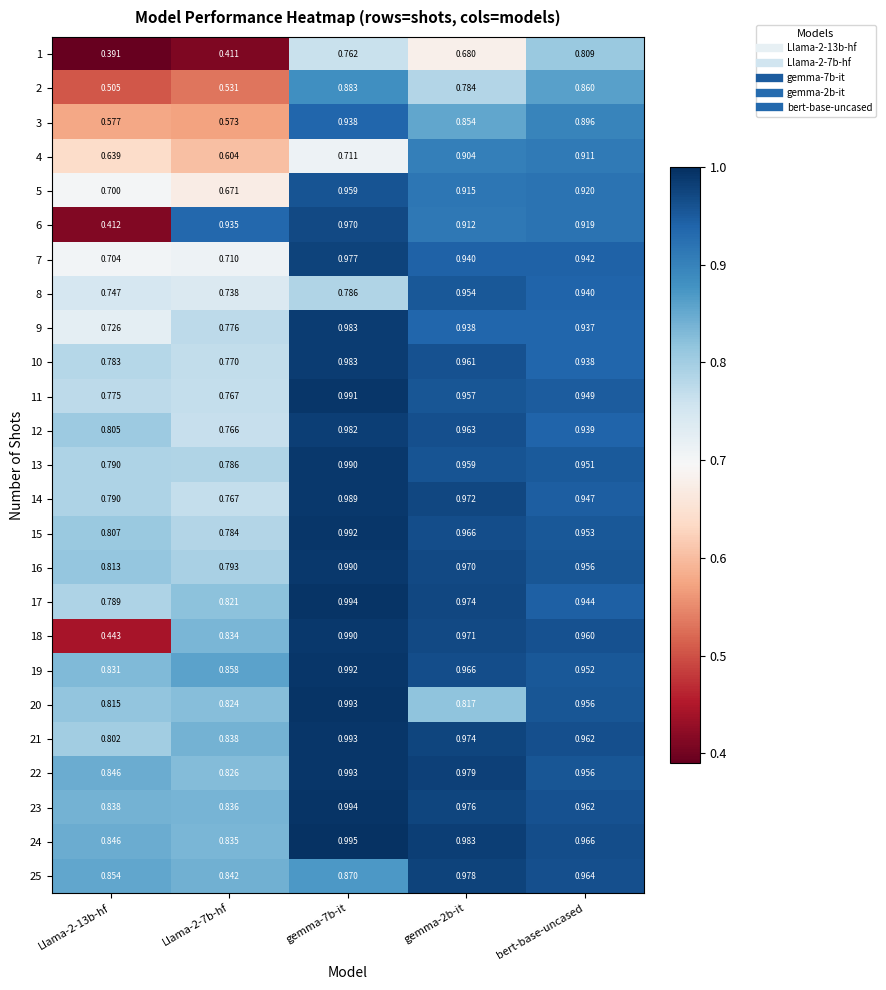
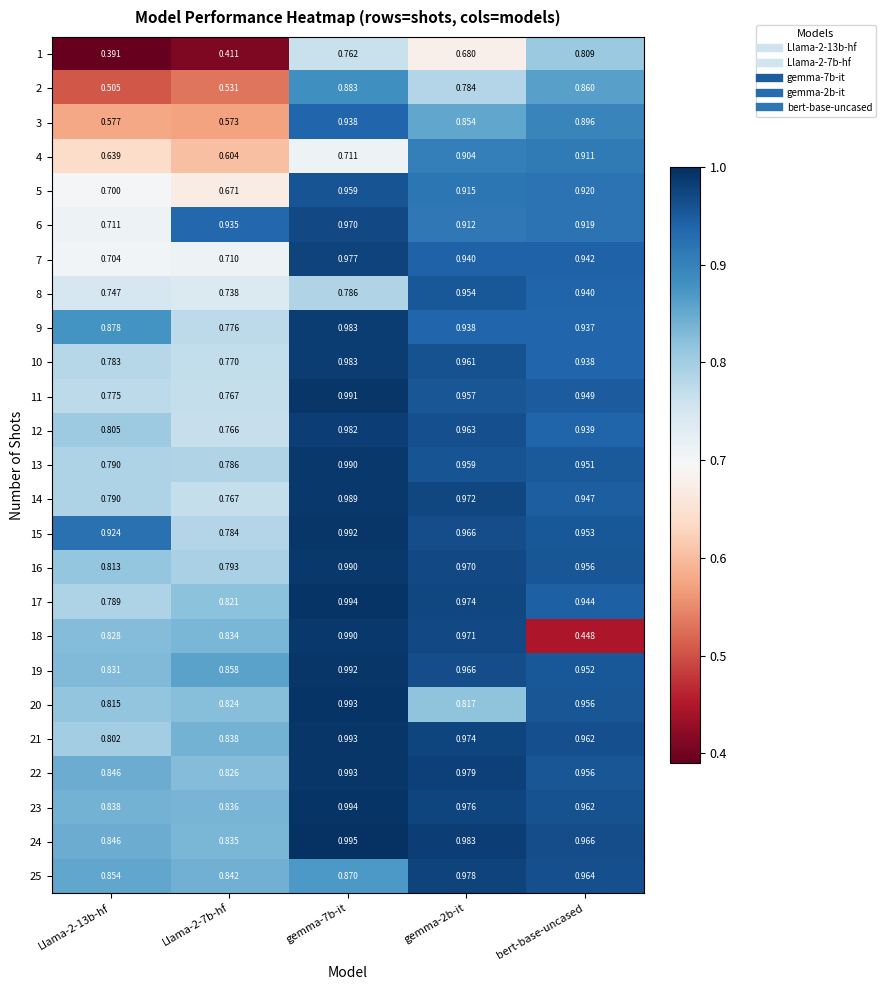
  {
    "1": {
      "Llama-2-13b-hf": 0.391,
      "Llama-2-7b-hf": 0.411,
      "gemma-7b-it": 0.762,
      "gemma-2b-it": 0.680,
      "bert-base-uncased": 0.809
    },
    "2": {
      "Llama-2-13b-hf": 0.505,
      "Llama-2-7b-hf": 0.531,
      "gemma-7b-it": 0.883,
      "gemma-2b-it": 0.784,
      "bert-base-uncased": 0.860
    },
    "3": {
      "Llama-2-13b-hf": 0.577,
      "Llama-2-7b-hf": 0.573,
      "gemma-7b-it": 0.938,
      "gemma-2b-it": 0.854,
      "bert-base-uncased": 0.896
    },
    "4": {
      "Llama-2-13b-hf": 0.639,
      "Llama-2-7b-hf": 0.604,
      "gemma-7b-it": 0.711,
      "gemma-2b-it": 0.904,
      "bert-base-uncased": 0.911
    },
    "5": {
      "Llama-2-13b-hf": 0.700,
      "Llama-2-7b-hf": 0.671,
      "gemma-7b-it": 0.959,
      "gemma-2b-it": 0.915,
      "bert-base-uncased": 0.920
    },
    "6": {
-     "Llama-2-13b-hf": 0.412,
+     "Llama-2-13b-hf": 0.711,
      "Llama-2-7b-hf": 0.935,
      "gemma-7b-it": 0.970,
      "gemma-2b-it": 0.912,
      "bert-base-uncased": 0.919
    },
    "7": {
      "Llama-2-13b-hf": 0.704,
      "Llama-2-7b-hf": 0.710,
      "gemma-7b-it": 0.977,
      "gemma-2b-it": 0.940,
      "bert-base-uncased": 0.942
    },
    "8": {
      "Llama-2-13b-hf": 0.747,
      "Llama-2-7b-hf": 0.738,
      "gemma-7b-it": 0.786,
      "gemma-2b-it": 0.954,
      "bert-base-uncased": 0.940
    },
    "9": {
-     "Llama-2-13b-hf": 0.726,
+     "Llama-2-13b-hf": 0.878,
      "Llama-2-7b-hf": 0.776,
      "gemma-7b-it": 0.983,
      "gemma-2b-it": 0.938,
      "bert-base-uncased": 0.937
    },
    "10": {
      "Llama-2-13b-hf": 0.783,
      "Llama-2-7b-hf": 0.770,
      "gemma-7b-it": 0.983,
      "gemma-2b-it": 0.961,
      "bert-base-uncased": 0.938
    },
    "11": {
      "Llama-2-13b-hf": 0.775,
      "Llama-2-7b-hf": 0.767,
      "gemma-7b-it": 0.991,
      "gemma-2b-it": 0.957,
      "bert-base-uncased": 0.949
    },
    "12": {
      "Llama-2-13b-hf": 0.805,
      "Llama-2-7b-hf": 0.766,
      "gemma-7b-it": 0.982,
      "gemma-2b-it": 0.963,
      "bert-base-uncased": 0.939
    },
    "13": {
      "Llama-2-13b-hf": 0.790,
      "Llama-2-7b-hf": 0.786,
      "gemma-7b-it": 0.990,
      "gemma-2b-it": 0.959,
      "bert-base-uncased": 0.951
    },
    "14": {
      "Llama-2-13b-hf": 0.790,
      "Llama-2-7b-hf": 0.767,
      "gemma-7b-it": 0.989,
      "gemma-2b-it": 0.972,
      "bert-base-uncased": 0.947
    },
    "15": {
-     "Llama-2-13b-hf": 0.807,
+     "Llama-2-13b-hf": 0.924,
      "Llama-2-7b-hf": 0.784,
      "gemma-7b-it": 0.992,
      "gemma-2b-it": 0.966,
      "bert-base-uncased": 0.953
    },
    "16": {
      "Llama-2-13b-hf": 0.813,
      "Llama-2-7b-hf": 0.793,
      "gemma-7b-it": 0.990,
      "gemma-2b-it": 0.970,
      "bert-base-uncased": 0.956
    },
    "17": {
      "Llama-2-13b-hf": 0.789,
      "Llama-2-7b-hf": 0.821,
      "gemma-7b-it": 0.994,
      "gemma-2b-it": 0.974,
      "bert-base-uncased": 0.944
    },
    "18": {
-     "Llama-2-13b-hf": 0.443,
+     "Llama-2-13b-hf": 0.828,
      "Llama-2-7b-hf": 0.834,
      "gemma-7b-it": 0.990,
      "gemma-2b-it": 0.971,
-     "bert-base-uncased": 0.960
+     "bert-base-uncased": 0.448
    },
    "19": {
      "Llama-2-13b-hf": 0.831,
      "Llama-2-7b-hf": 0.858,
      "gemma-7b-it": 0.992,
      "gemma-2b-it": 0.966,
      "bert-base-uncased": 0.952
    },
    "20": {
      "Llama-2-13b-hf": 0.815,
      "Llama-2-7b-hf": 0.824,
      "gemma-7b-it": 0.993,
      "gemma-2b-it": 0.817,
      "bert-base-uncased": 0.956
    },
    "21": {
      "Llama-2-13b-hf": 0.802,
      "Llama-2-7b-hf": 0.838,
      "gemma-7b-it": 0.993,
      "gemma-2b-it": 0.974,
      "bert-base-uncased": 0.962
    },
    "22": {
      "Llama-2-13b-hf": 0.846,
      "Llama-2-7b-hf": 0.826,
      "gemma-7b-it": 0.993,
      "gemma-2b-it": 0.979,
      "bert-base-uncased": 0.956
    },
    "23": {
      "Llama-2-13b-hf": 0.838,
      "Llama-2-7b-hf": 0.836,
      "gemma-7b-it": 0.994,
      "gemma-2b-it": 0.976,
      "bert-base-uncased": 0.962
    },
    "24": {
      "Llama-2-13b-hf": 0.846,
      "Llama-2-7b-hf": 0.835,
      "gemma-7b-it": 0.995,
      "gemma-2b-it": 0.983,
      "bert-base-uncased": 0.966
    },
    "25": {
      "Llama-2-13b-hf": 0.854,
      "Llama-2-7b-hf": 0.842,
      "gemma-7b-it": 0.870,
      "gemma-2b-it": 0.978,
      "bert-base-uncased": 0.964
    }
  }
